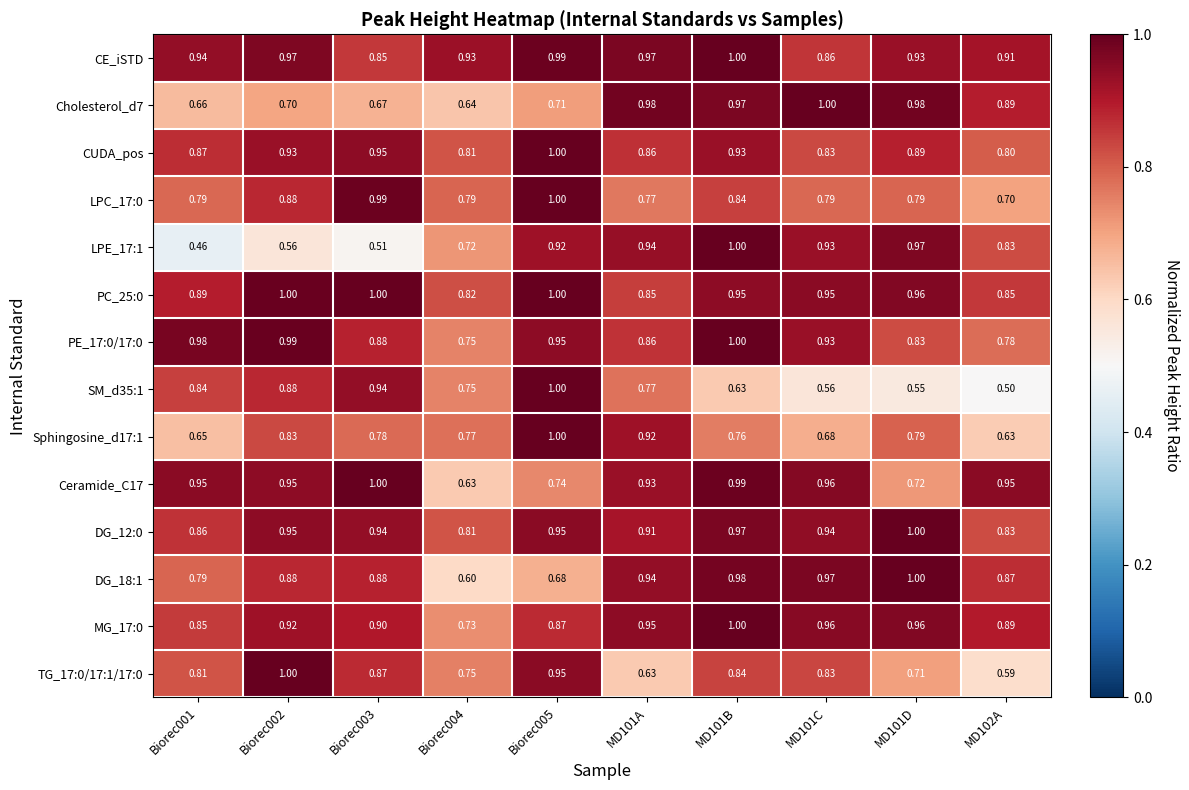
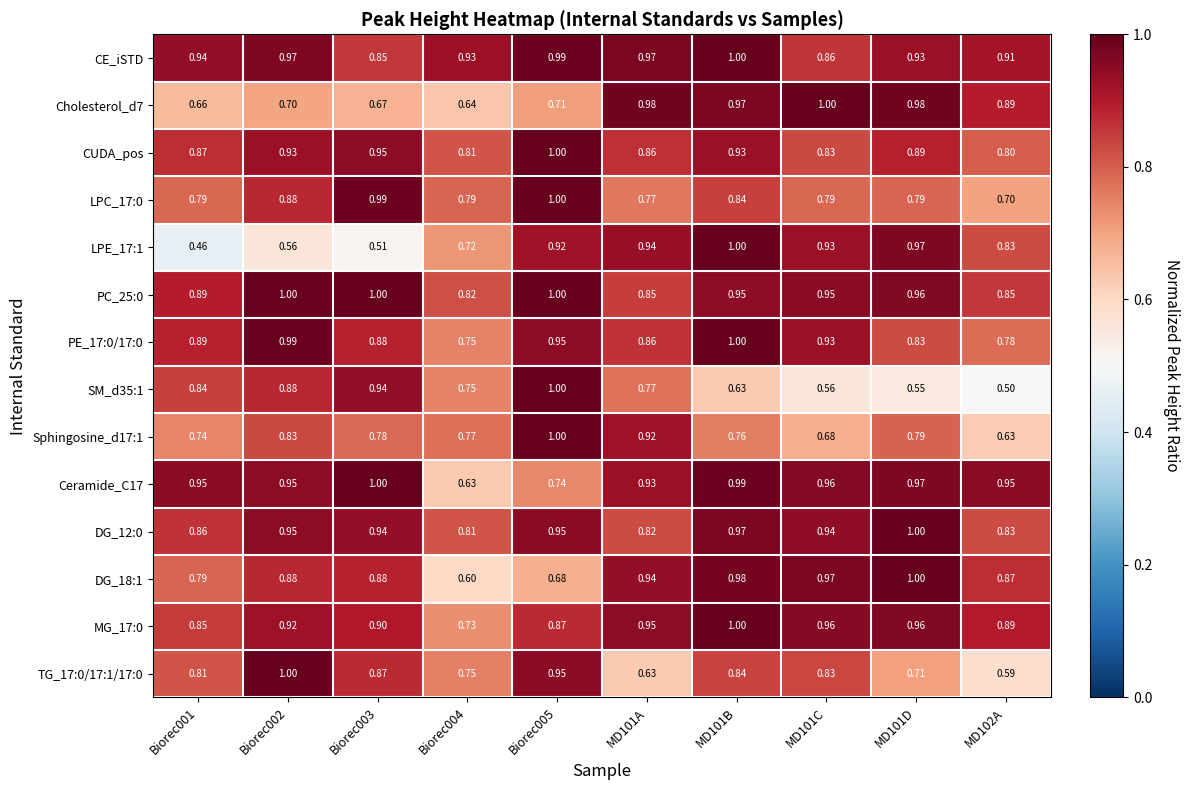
  {
    "CE_iSTD": {
      "Biorec001": 0.94,
      "Biorec002": 0.97,
      "Biorec003": 0.85,
      "Biorec004": 0.93,
      "Biorec005": 0.99,
      "MD101A": 0.97,
      "MD101B": 1.00,
      "MD101C": 0.86,
      "MD101D": 0.93,
      "MD102A": 0.91
    },
    "Cholesterol_d7": {
      "Biorec001": 0.66,
      "Biorec002": 0.70,
      "Biorec003": 0.67,
      "Biorec004": 0.64,
      "Biorec005": 0.71,
      "MD101A": 0.98,
      "MD101B": 0.97,
      "MD101C": 1.00,
      "MD101D": 0.98,
      "MD102A": 0.89
    },
    "CUDA_pos": {
      "Biorec001": 0.87,
      "Biorec002": 0.93,
      "Biorec003": 0.95,
      "Biorec004": 0.81,
      "Biorec005": 1.00,
      "MD101A": 0.86,
      "MD101B": 0.93,
      "MD101C": 0.83,
      "MD101D": 0.89,
      "MD102A": 0.80
    },
    "LPC_17:0": {
      "Biorec001": 0.79,
      "Biorec002": 0.88,
      "Biorec003": 0.99,
      "Biorec004": 0.79,
      "Biorec005": 1.00,
      "MD101A": 0.77,
      "MD101B": 0.84,
      "MD101C": 0.79,
      "MD101D": 0.79,
      "MD102A": 0.70
    },
    "LPE_17:1": {
      "Biorec001": 0.46,
      "Biorec002": 0.56,
      "Biorec003": 0.51,
      "Biorec004": 0.72,
      "Biorec005": 0.92,
      "MD101A": 0.94,
      "MD101B": 1.00,
      "MD101C": 0.93,
      "MD101D": 0.97,
      "MD102A": 0.83
    },
    "PC_25:0": {
      "Biorec001": 0.89,
      "Biorec002": 1.00,
      "Biorec003": 1.00,
      "Biorec004": 0.82,
      "Biorec005": 1.00,
      "MD101A": 0.85,
      "MD101B": 0.95,
      "MD101C": 0.95,
      "MD101D": 0.96,
      "MD102A": 0.85
    },
    "PE_17:0/17:0": {
-     "Biorec001": 0.98,
+     "Biorec001": 0.89,
      "Biorec002": 0.99,
      "Biorec003": 0.88,
      "Biorec004": 0.75,
      "Biorec005": 0.95,
      "MD101A": 0.86,
      "MD101B": 1.00,
      "MD101C": 0.93,
      "MD101D": 0.83,
      "MD102A": 0.78
    },
    "SM_d35:1": {
      "Biorec001": 0.84,
      "Biorec002": 0.88,
      "Biorec003": 0.94,
      "Biorec004": 0.75,
      "Biorec005": 1.00,
      "MD101A": 0.77,
      "MD101B": 0.63,
      "MD101C": 0.56,
      "MD101D": 0.55,
      "MD102A": 0.50
    },
    "Sphingosine_d17:1": {
-     "Biorec001": 0.65,
+     "Biorec001": 0.74,
      "Biorec002": 0.83,
      "Biorec003": 0.78,
      "Biorec004": 0.77,
      "Biorec005": 1.00,
      "MD101A": 0.92,
      "MD101B": 0.76,
      "MD101C": 0.68,
      "MD101D": 0.79,
      "MD102A": 0.63
    },
    "Ceramide_C17": {
      "Biorec001": 0.95,
      "Biorec002": 0.95,
      "Biorec003": 1.00,
      "Biorec004": 0.63,
      "Biorec005": 0.74,
      "MD101A": 0.93,
      "MD101B": 0.99,
      "MD101C": 0.96,
-     "MD101D": 0.72,
+     "MD101D": 0.97,
      "MD102A": 0.95
    },
    "DG_12:0": {
      "Biorec001": 0.86,
      "Biorec002": 0.95,
      "Biorec003": 0.94,
      "Biorec004": 0.81,
      "Biorec005": 0.95,
-     "MD101A": 0.91,
+     "MD101A": 0.82,
      "MD101B": 0.97,
      "MD101C": 0.94,
      "MD101D": 1.00,
      "MD102A": 0.83
    },
    "DG_18:1": {
      "Biorec001": 0.79,
      "Biorec002": 0.88,
      "Biorec003": 0.88,
      "Biorec004": 0.60,
      "Biorec005": 0.68,
      "MD101A": 0.94,
      "MD101B": 0.98,
      "MD101C": 0.97,
      "MD101D": 1.00,
      "MD102A": 0.87
    },
    "MG_17:0": {
      "Biorec001": 0.85,
      "Biorec002": 0.92,
      "Biorec003": 0.90,
      "Biorec004": 0.73,
      "Biorec005": 0.87,
      "MD101A": 0.95,
      "MD101B": 1.00,
      "MD101C": 0.96,
      "MD101D": 0.96,
      "MD102A": 0.89
    },
    "TG_17:0/17:1/17:0": {
      "Biorec001": 0.81,
      "Biorec002": 1.00,
      "Biorec003": 0.87,
      "Biorec004": 0.75,
      "Biorec005": 0.95,
      "MD101A": 0.63,
      "MD101B": 0.84,
      "MD101C": 0.83,
      "MD101D": 0.71,
      "MD102A": 0.59
    }
  }
